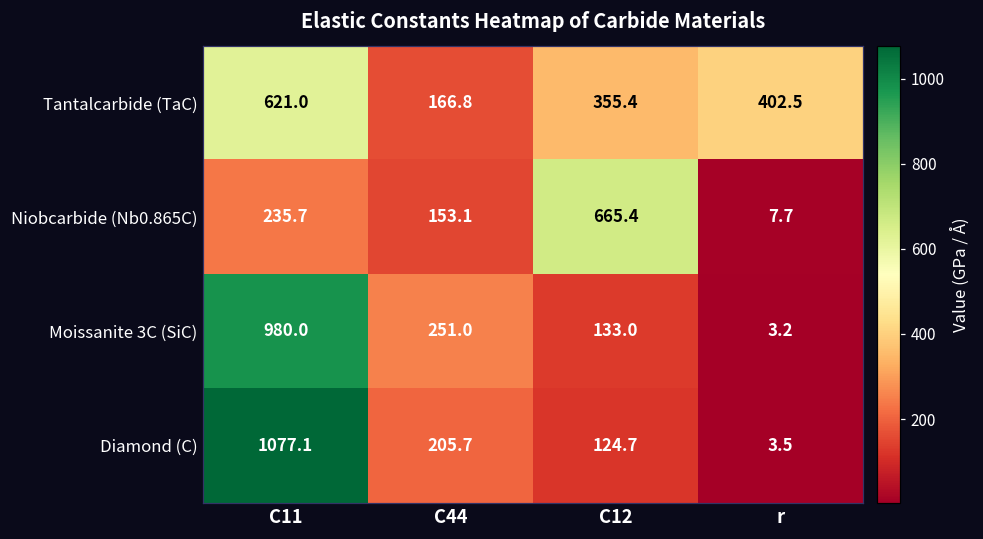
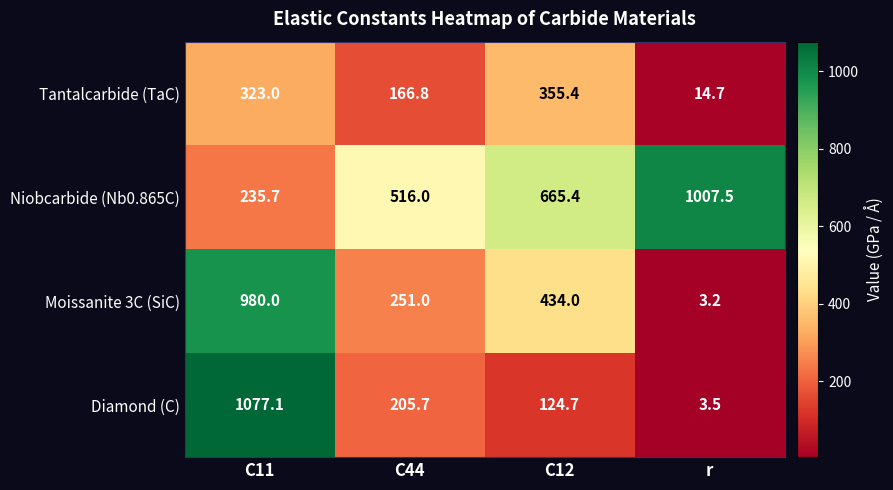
  {
    "Tantalcarbide (TaC)": {
-     "C11": 621.0,
+     "C11": 323.0,
      "C44": 166.8,
      "C12": 355.4,
-     "r": 402.5
+     "r": 14.7
    },
    "Niobcarbide (Nb0.865C)": {
      "C11": 235.7,
-     "C44": 153.1,
+     "C44": 516.0,
      "C12": 665.4,
-     "r": 7.7
+     "r": 1007.5
    },
    "Moissanite 3C (SiC)": {
      "C11": 980.0,
      "C44": 251.0,
-     "C12": 133.0,
+     "C12": 434.0,
      "r": 3.2
    },
    "Diamond (C)": {
      "C11": 1077.1,
      "C44": 205.7,
      "C12": 124.7,
      "r": 3.5
    }
  }
